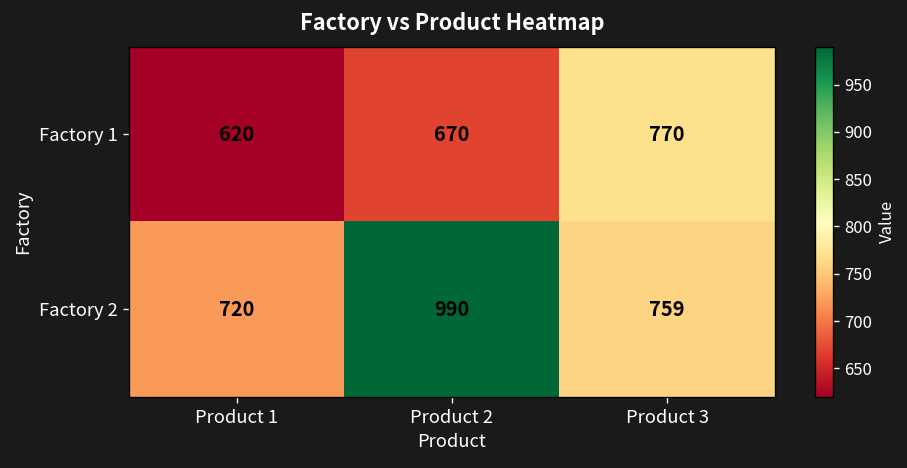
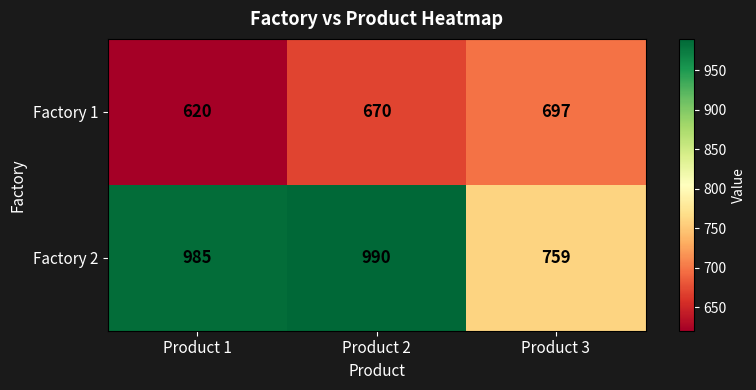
  {
    "Factory 1": {
      "Product 1": 620,
      "Product 2": 670,
-     "Product 3": 770
+     "Product 3": 697
    },
    "Factory 2": {
-     "Product 1": 720,
+     "Product 1": 985,
      "Product 2": 990,
      "Product 3": 759
    }
  }
